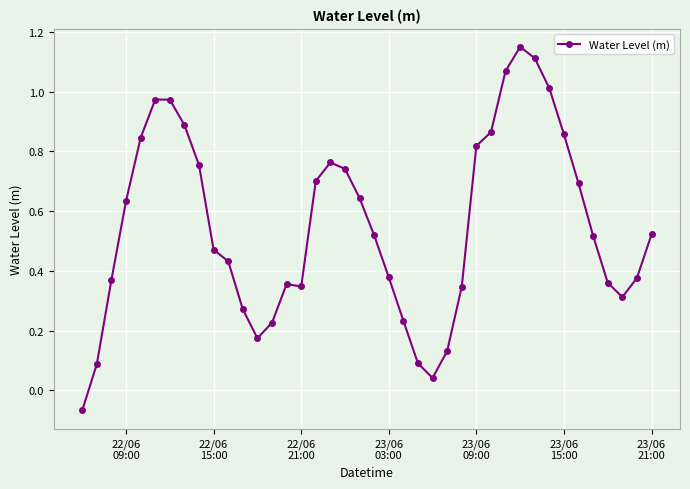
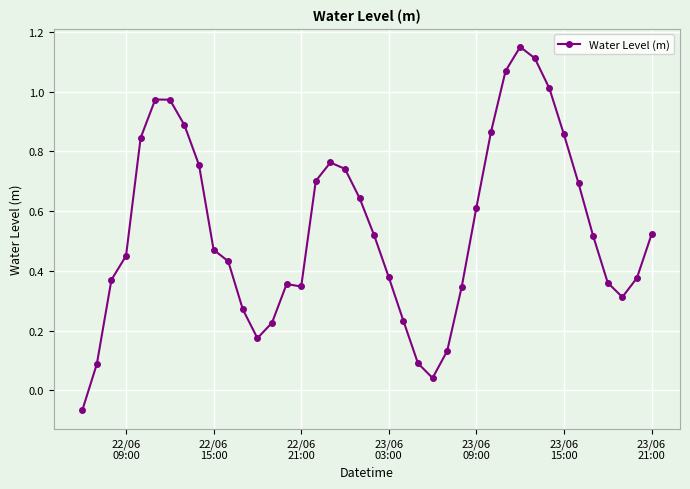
  {
-   "22/06 09:00": 0.63,
+   "22/06 09:00": 0.45,
    "22/06 15:00": 0.47,
    "22/06 21:00": 0.35,
    "23/06 03:00": 0.38,
-   "23/06 09:00": 0.82,
+   "23/06 09:00": 0.61,
    "23/06 15:00": 0.86,
    "23/06 21:00": 0.52
  }
